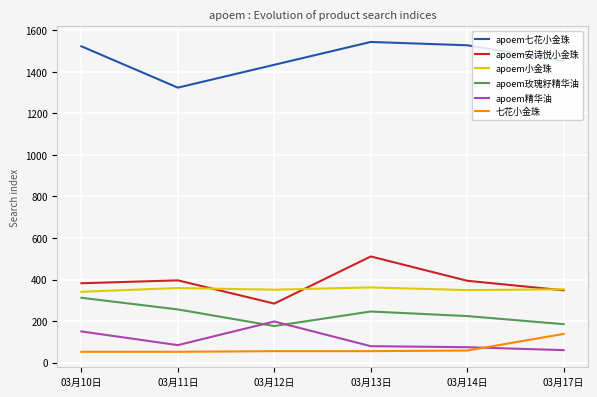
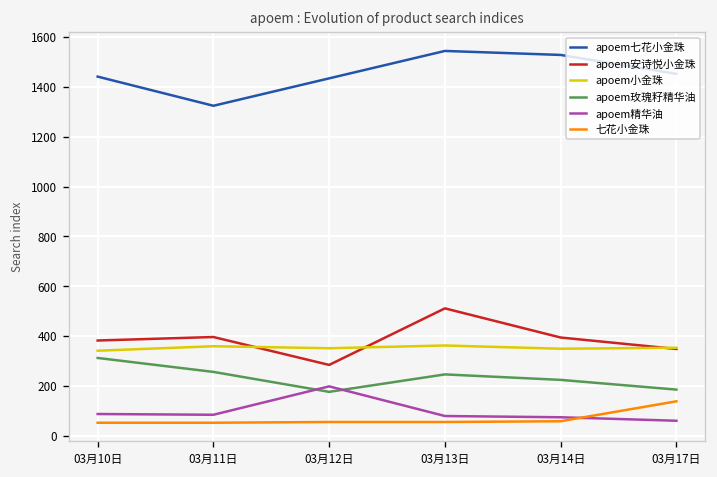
  {
    "apoem七花小金珠": {
-     "03月10日": 1520,
+     "03月10日": 1440,
      "03月11日": 1320,
      "03月12日": 1430,
      "03月13日": 1540,
      "03月14日": 1530
    },
    "apoem安诗悦小金珠": {
      "03月10日": 380,
      "03月11日": 400,
      "03月12日": 280,
      "03月13日": 510,
      "03月14日": 390
    },
    "apoem小金珠": {
      "03月10日": 340,
      "03月11日": 360,
      "03月12日": 350,
      "03月13日": 360,
      "03月14日": 350
    },
    "apoem玫瑰籽精华油": {
      "03月10日": 310,
      "03月11日": 260,
      "03月12日": 180,
      "03月13日": 250,
      "03月14日": 220,
      "03月17日": 190
    },
    "apoem精华油": {
-     "03月10日": 150,
+     "03月10日": 90,
      "03月11日": 80,
      "03月12日": 200,
      "03月13日": 80,
      "03月14日": 70,
      "03月17日": 60
    },
    "七花小金珠": {
      "03月10日": 50,
      "03月11日": 50,
      "03月12日": 60,
      "03月13日": 60,
      "03月14日": 60,
      "03月17日": 140
    }
  }
